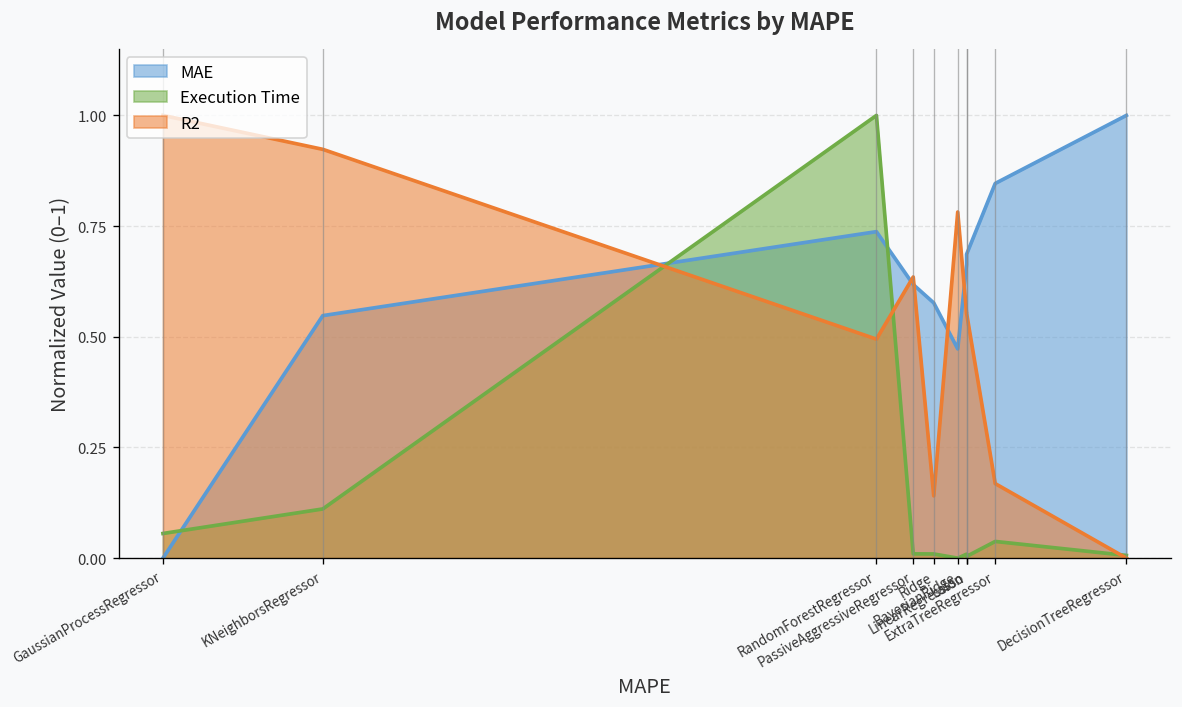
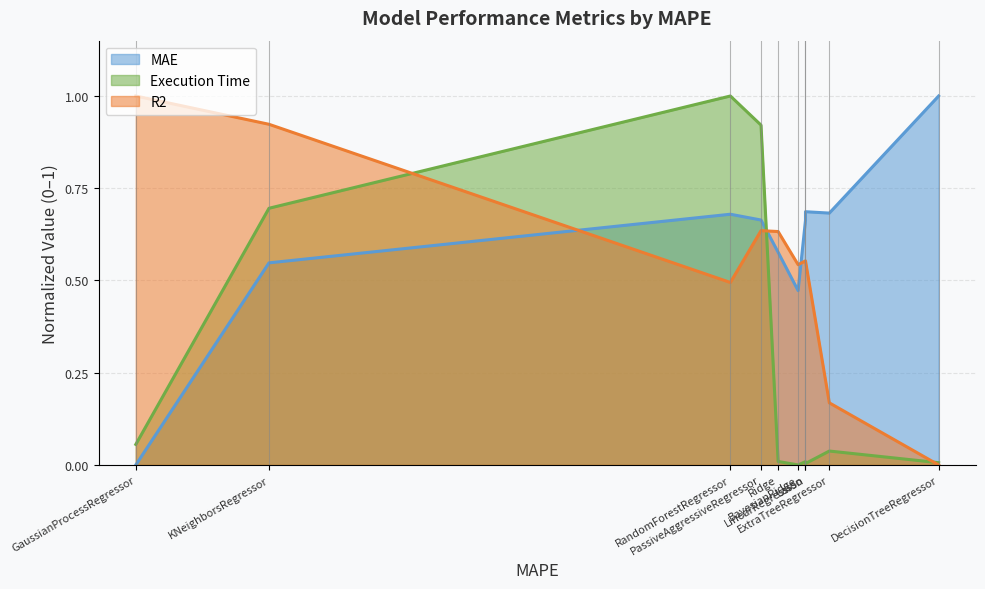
  {
    "MAE": {
      "GaussianProcessRegressor": 0.00,
      "KNeighborsRegressor": 0.55,
-     "RandomForestRegressor": 0.74,
-     "PassiveAggressiveRegressor": 0.62,
+     "RandomForestRegressor": 0.68,
+     "PassiveAggressiveRegressor": 0.66,
      "Ridge": 0.58,
      "BayesianRidge": 0.47,
      "Lasso": 0.66,
      "LinearRegression": 0.69,
-     "ExtraTreeRegressor": 0.85,
+     "ExtraTreeRegressor": 0.68,
      "DecisionTreeRegressor": 1.00
    },
    "Execution Time": {
      "GaussianProcessRegressor": 0.06,
-     "KNeighborsRegressor": 0.11,
+     "KNeighborsRegressor": 0.70,
      "RandomForestRegressor": 1.00,
-     "PassiveAggressiveRegressor": 0.01,
+     "PassiveAggressiveRegressor": 0.92,
      "Ridge": 0.01,
      "BayesianRidge": 0.00,
      "Lasso": 0.01,
      "LinearRegression": 0.00,
      "ExtraTreeRegressor": 0.04
    },
    "R2": {
      "KNeighborsRegressor": 0.92,
      "RandomForestRegressor": 0.49,
      "PassiveAggressiveRegressor": 0.64,
-     "Ridge": 0.14,
-     "BayesianRidge": 0.78,
+     "Ridge": 0.63,
+     "BayesianRidge": 0.54,
      "Lasso": 0.55,
      "LinearRegression": 0.55,
      "ExtraTreeRegressor": 0.17
    }
  }
